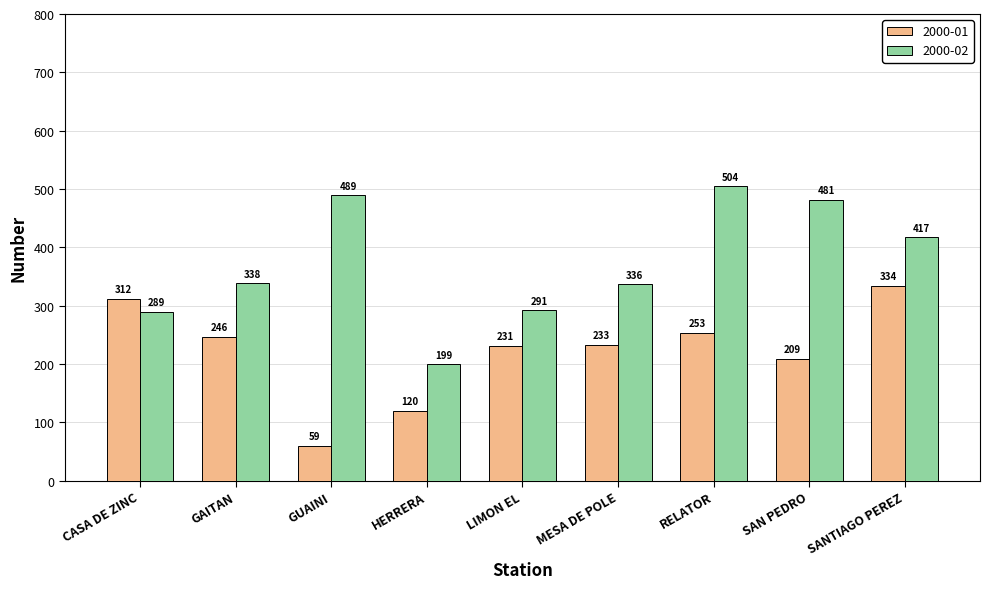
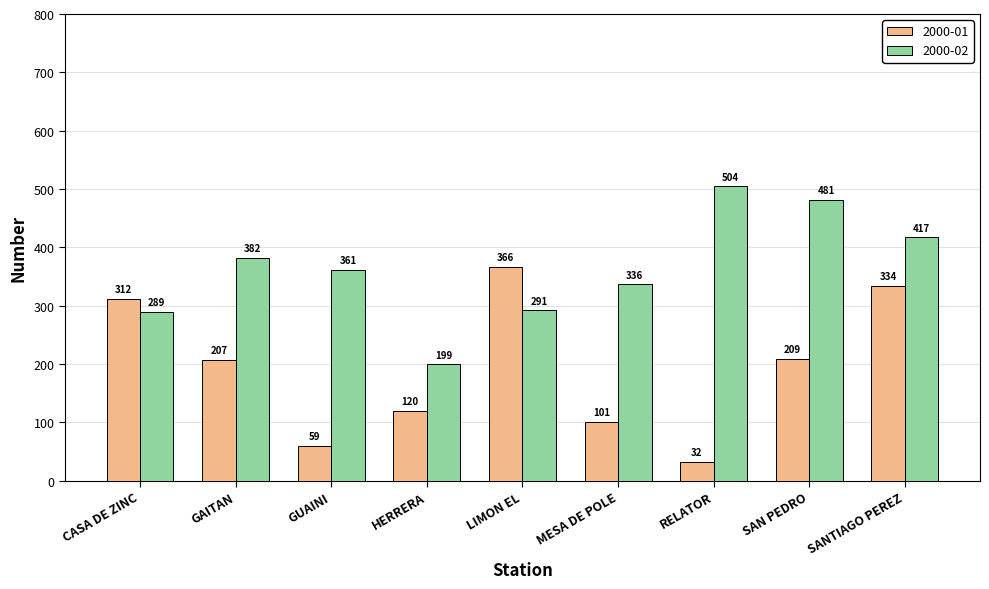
  {
    "2000-01": {
      "CASA DE ZINC": 312,
-     "GAITAN": 246,
+     "GAITAN": 207,
      "HERRERA": 120,
-     "LIMON EL": 231,
-     "MESA DE POLE": 233,
-     "RELATOR": 253,
+     "LIMON EL": 366,
+     "MESA DE POLE": 101,
+     "RELATOR": 32,
      "SAN PEDRO": 209,
      "SANTIAGO PEREZ": 334
    },
    "2000-02": {
      "CASA DE ZINC": 289,
-     "GAITAN": 338,
-     "GUAINI": 489,
+     "GAITAN": 382,
+     "GUAINI": 361,
      "HERRERA": 199,
      "RELATOR": 504,
      "SAN PEDRO": 481,
      "SANTIAGO PEREZ": 417
    }
  }
